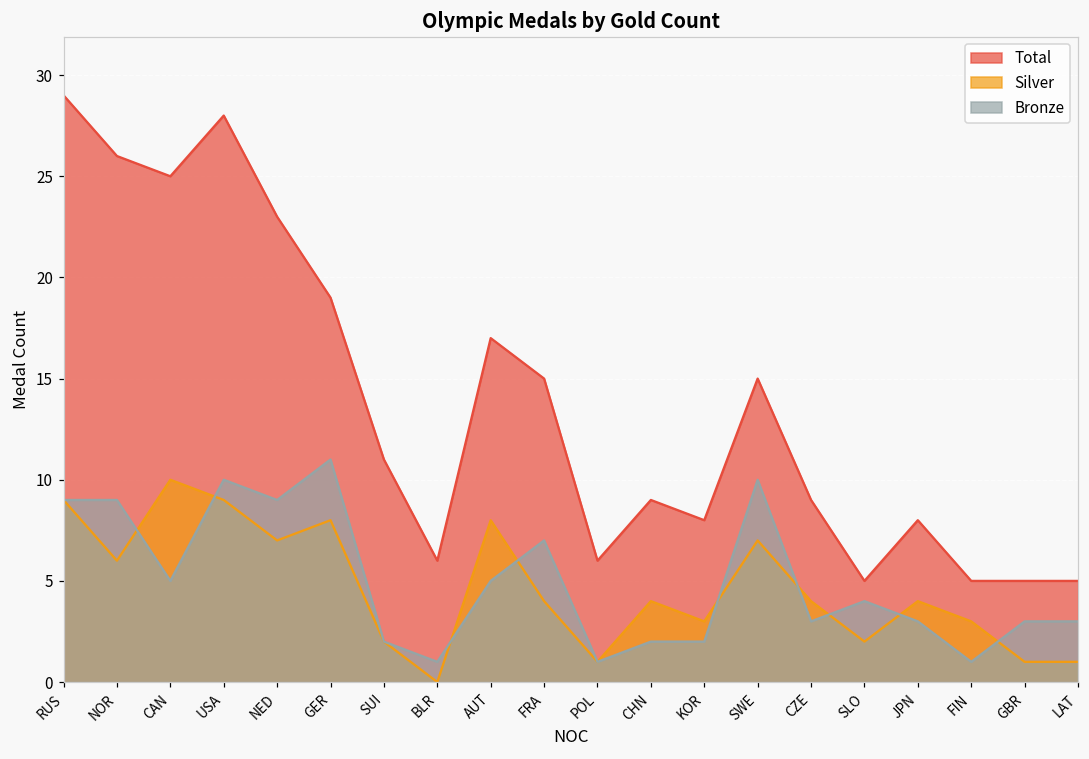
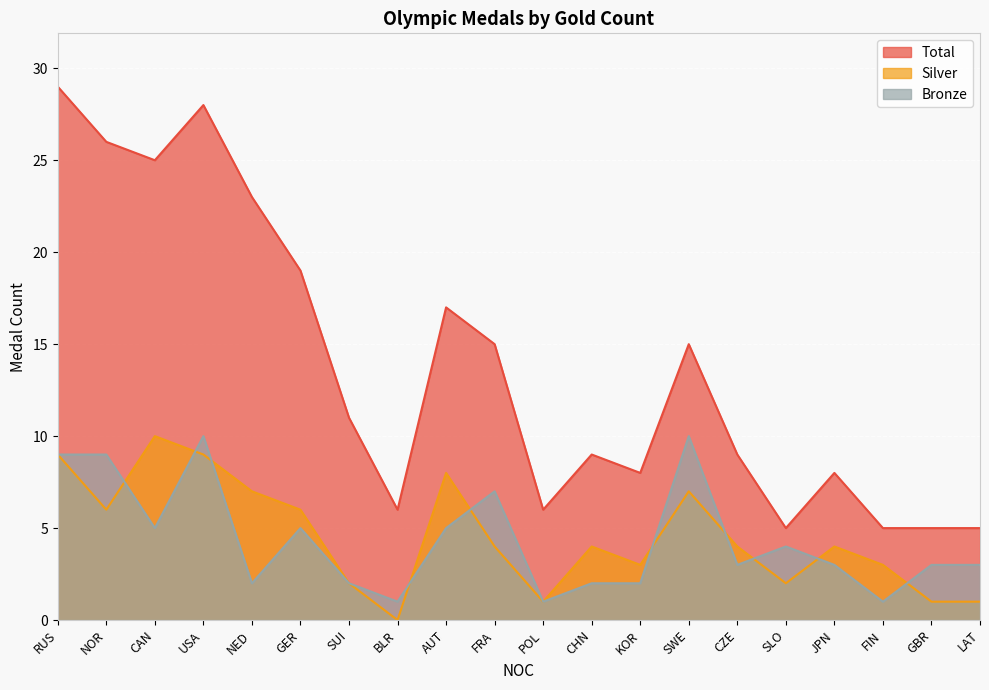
  {
    "Total": {
      "RUS": 29,
      "NOR": 26,
      "CAN": 25,
      "USA": 28,
      "NED": 23,
      "GER": 19,
      "SUI": 11,
      "BLR": 6,
      "AUT": 17,
      "FRA": 15,
      "POL": 6,
      "CHN": 9,
      "KOR": 8,
      "SWE": 15,
      "CZE": 9,
      "SLO": 5,
      "JPN": 8,
      "FIN": 5,
      "GBR": 5,
      "LAT": 5
    },
    "Silver": {
      "NOR": 6,
      "CAN": 10,
      "USA": 9,
      "NED": 7,
-     "GER": 8,
+     "GER": 6,
      "BLR": 0,
      "AUT": 8,
      "FRA": 4,
      "CHN": 4,
      "KOR": 3,
      "SWE": 7,
      "CZE": 4,
      "SLO": 2,
      "JPN": 4,
      "FIN": 3,
      "GBR": 1,
      "LAT": 1
    },
    "Bronze": {
      "NOR": 9,
      "CAN": 5,
      "USA": 10,
-     "NED": 9,
-     "GER": 11,
+     "NED": 2,
+     "GER": 5,
      "BLR": 1,
      "AUT": 5,
      "FRA": 7,
      "CHN": 2,
      "KOR": 2,
      "SWE": 10,
      "CZE": 3,
      "SLO": 4,
      "JPN": 3,
      "FIN": 1,
      "GBR": 3,
      "LAT": 3
    }
  }
